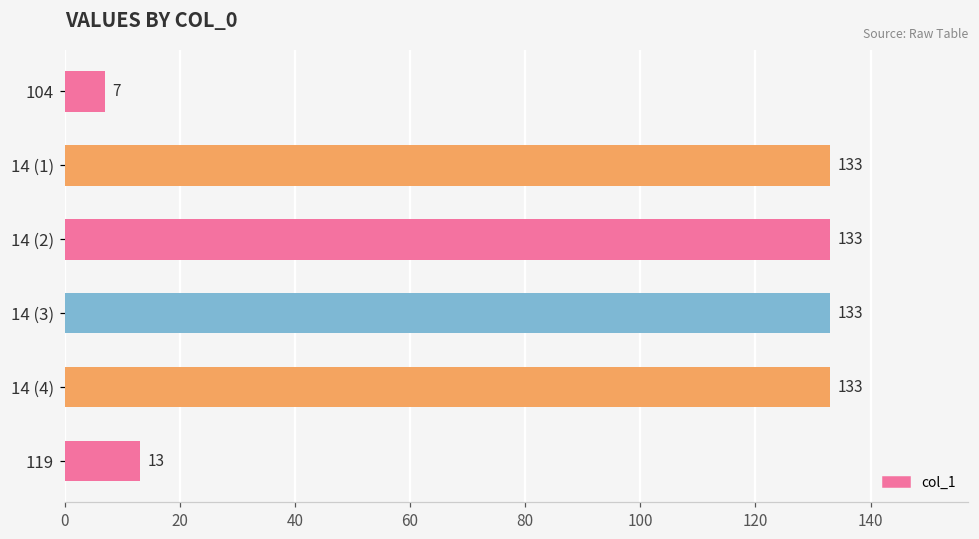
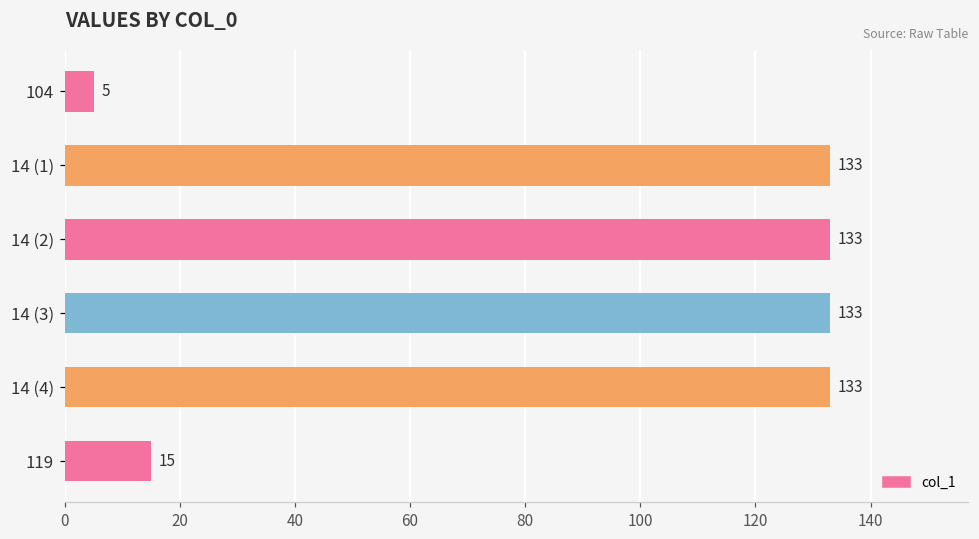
  {
-   "104": 7,
+   "104": 5,
    "14 (1)": 133,
    "14 (2)": 133,
    "14 (3)": 133,
    "14 (4)": 133,
-   "119": 13
+   "119": 15
  }
